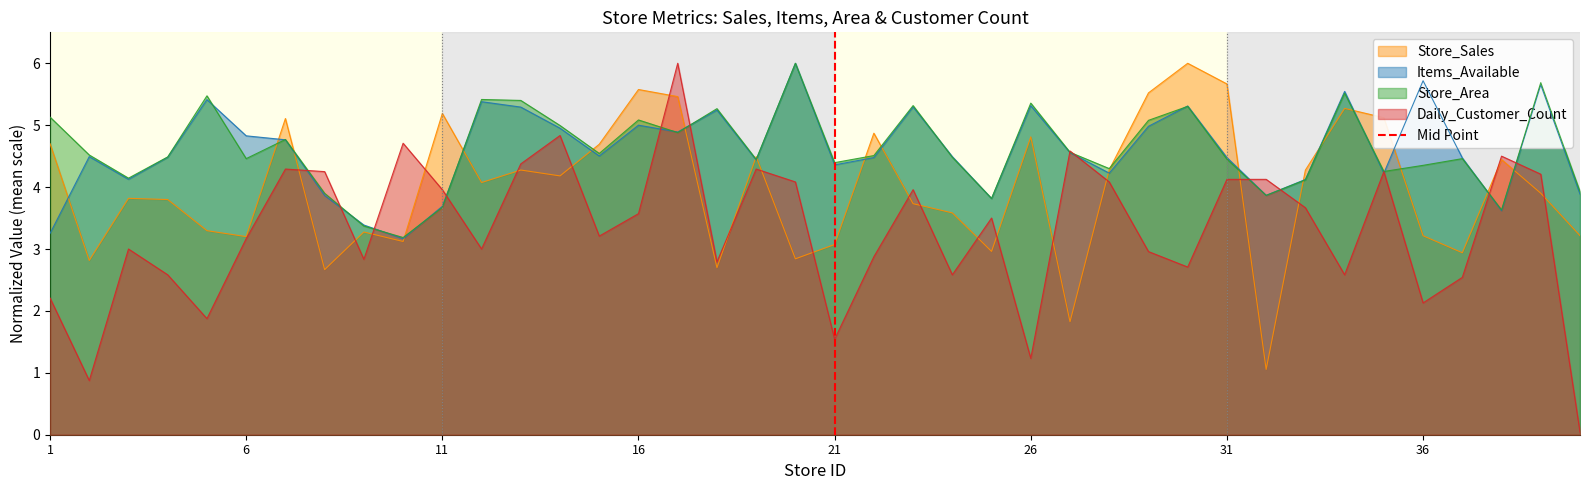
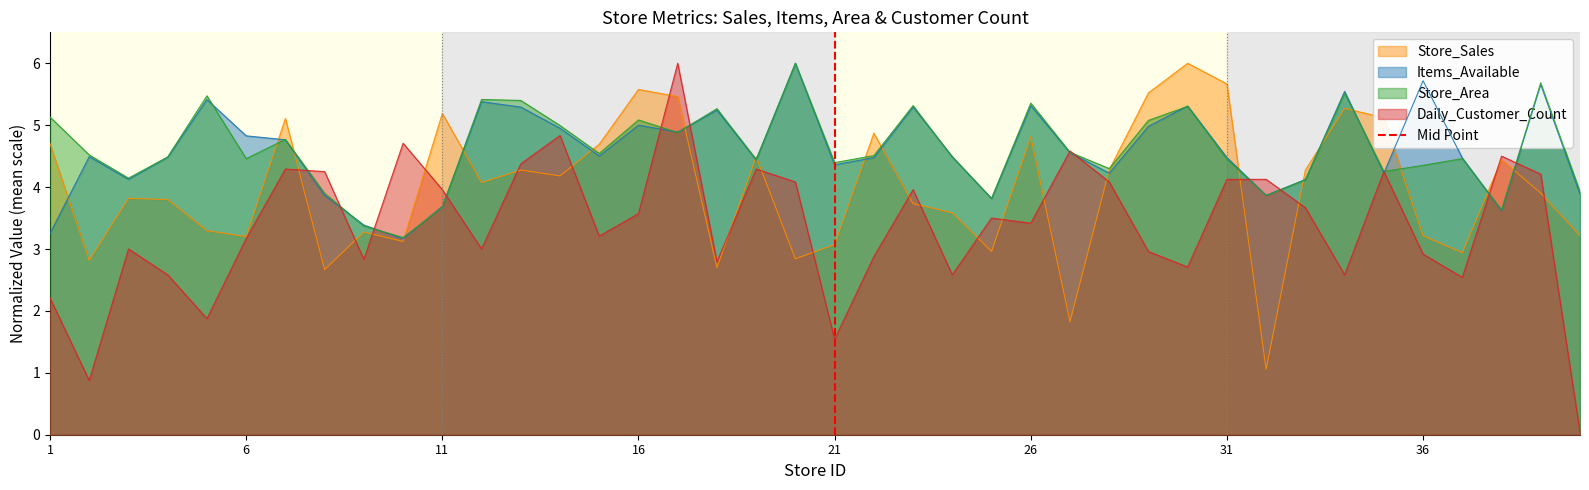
  {
    "Store_Sales": {
      "1": 4.7,
      "11": 5.2,
      "16": 5.6,
      "21": 3.1,
      "26": 4.8,
      "31": 5.7,
      "36": 3.2
    },
    "Items_Available": {
      "1": 3.3,
      "6": 4.8,
      "16": 5.0,
      "26": 5.3
    },
    "Store_Area": {
      "1": 5.1,
      "6": 4.5,
      "16": 5.1,
      "26": 5.4,
      "36": 4.4
    },
    "Daily_Customer_Count": {
      "1": 2.2,
      "11": 4.0,
      "16": 3.6,
      "21": 1.5,
-     "26": 1.2,
+     "26": 3.4,
      "31": 4.1,
-     "36": 2.1
+     "36": 2.9
    }
  }
